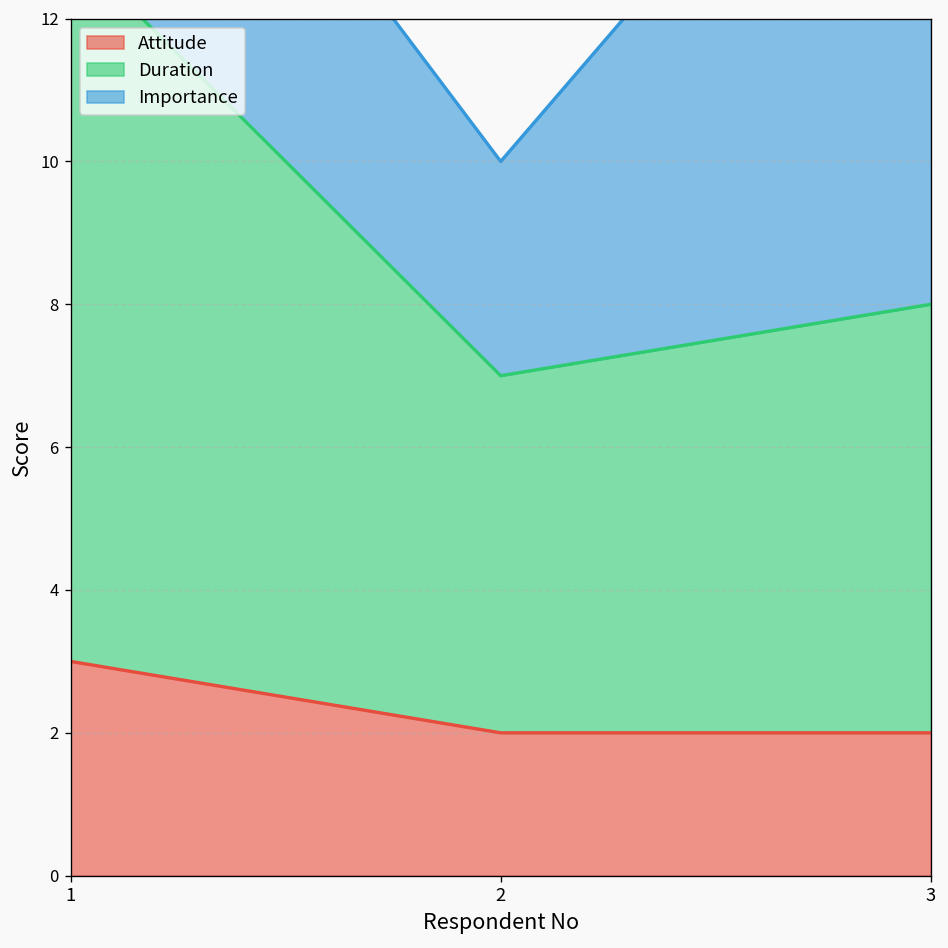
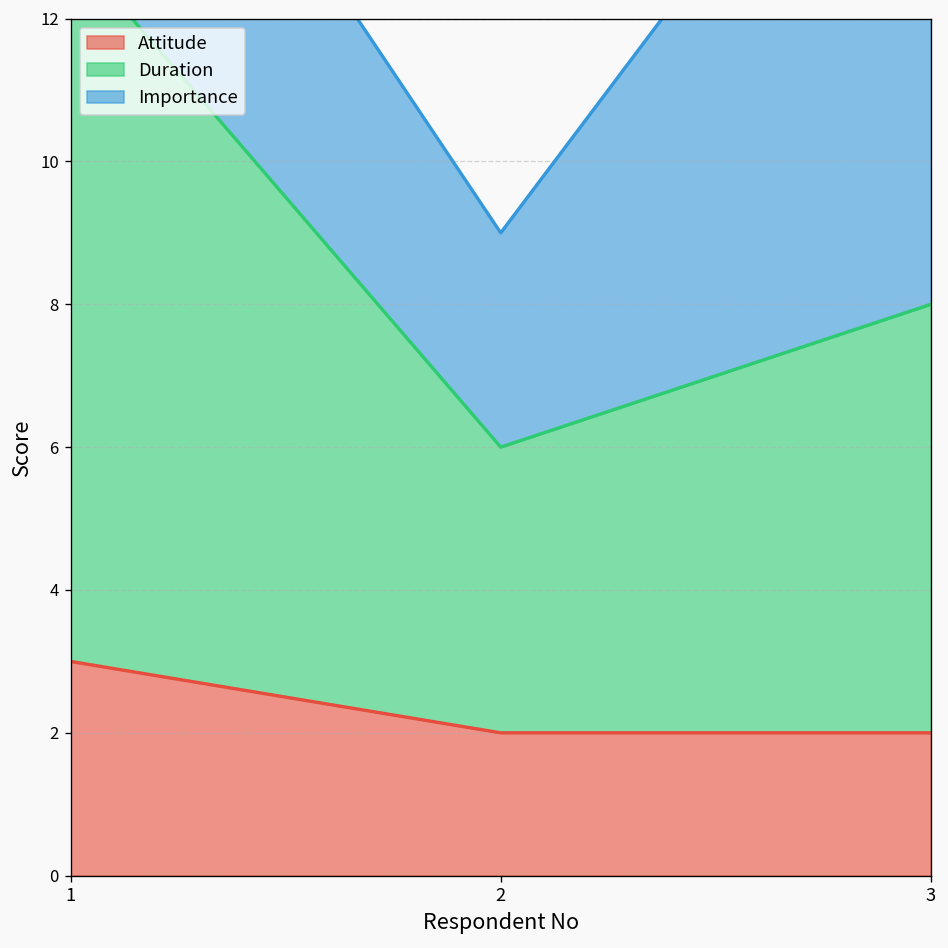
  {
    "Attitude": {
      "1": 3,
      "2": 2,
      "3": 2
    },
    "Duration": {
-     "2": 5,
+     "2": 4,
      "3": 6
    },
    "Importance": {
      "2": 3
    }
  }
